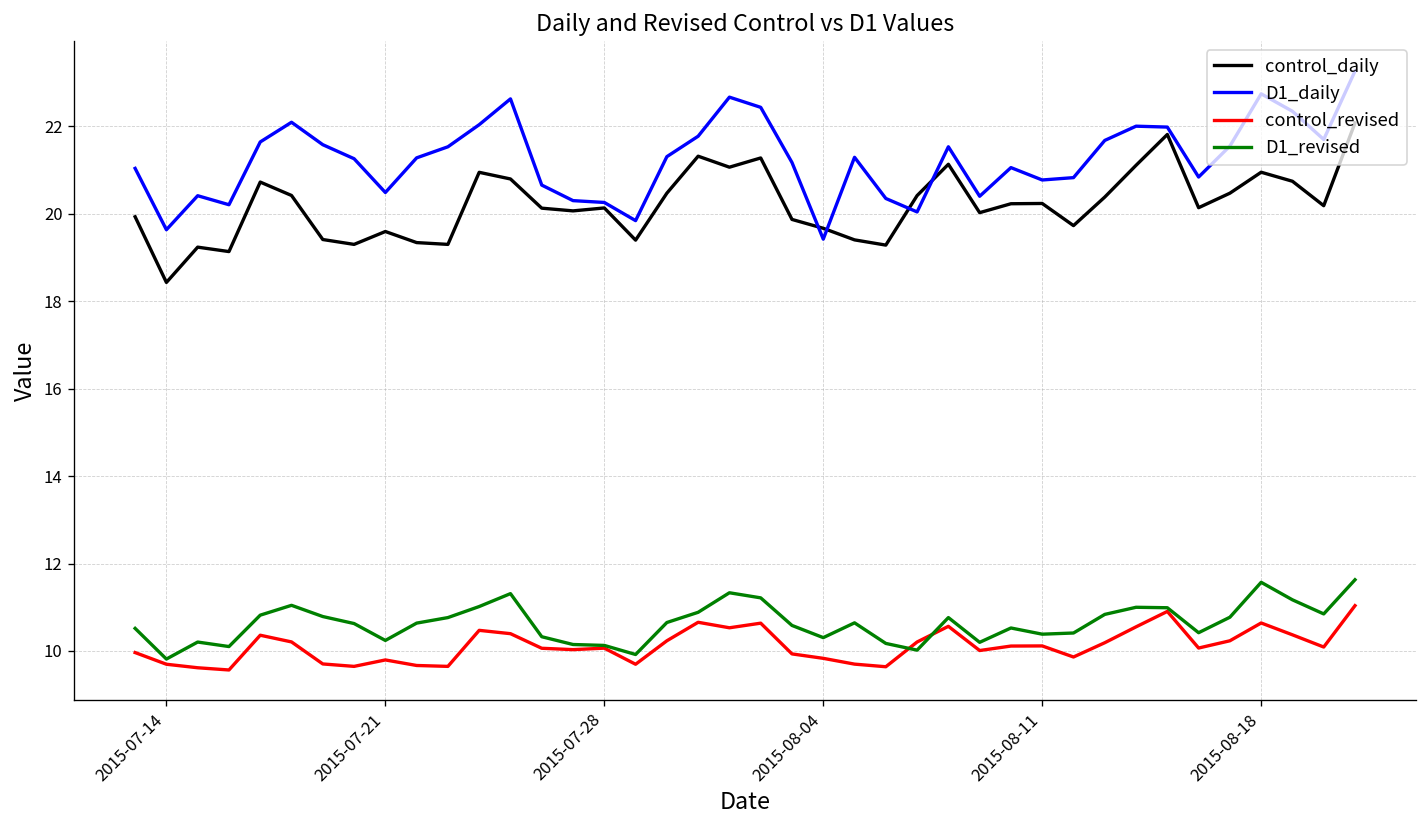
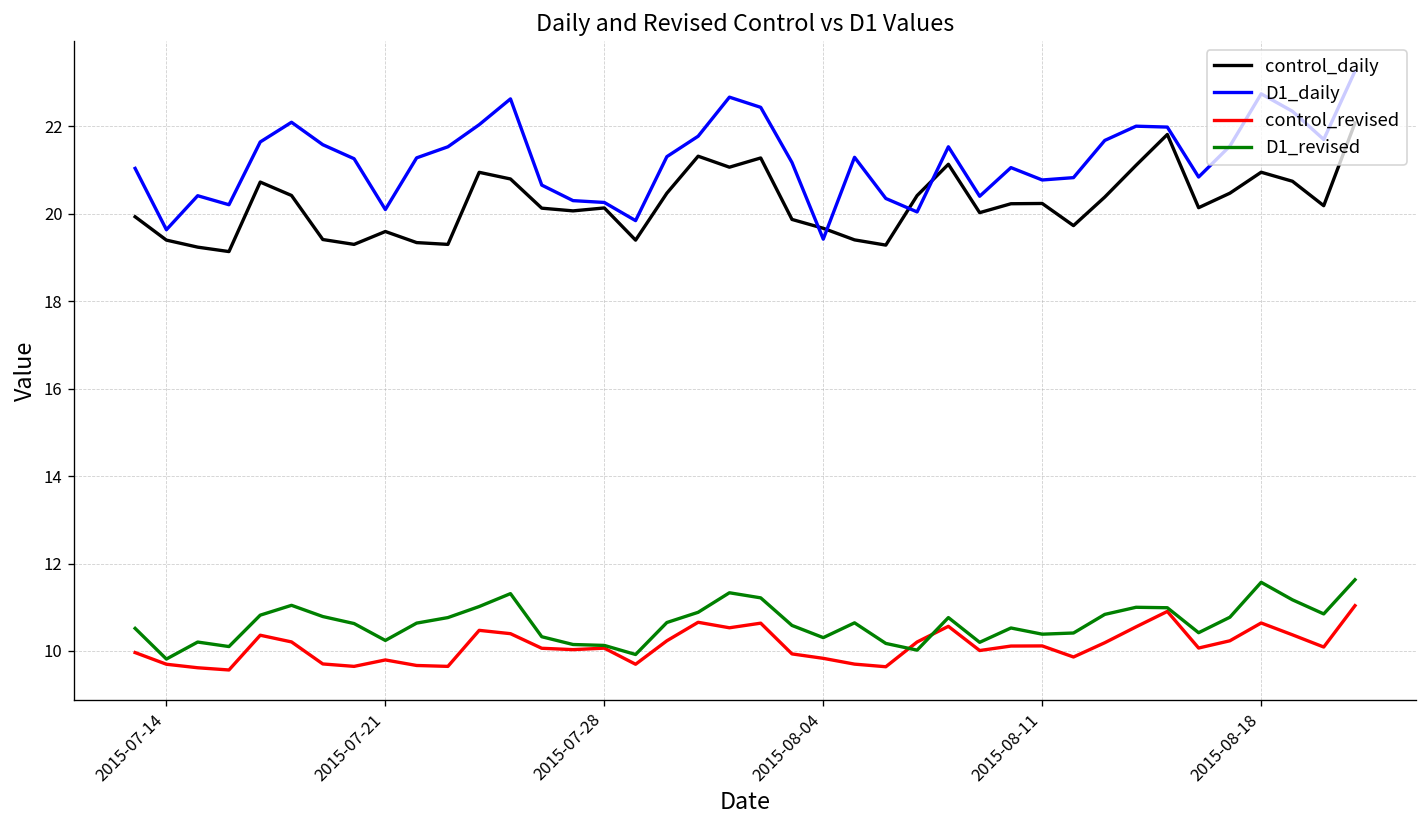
  {
    "control_daily": {
-     "2015-07-14": 18.4,
+     "2015-07-14": 19.4,
      "2015-07-21": 19.6,
      "2015-07-28": 20.1,
      "2015-08-04": 19.7,
      "2015-08-11": 20.2
    },
    "D1_daily": {
      "2015-07-14": 19.6,
-     "2015-07-21": 20.5,
+     "2015-07-21": 20.1,
      "2015-07-28": 20.3,
      "2015-08-04": 19.4,
      "2015-08-11": 20.8
    },
    "control_revised": {
      "2015-07-14": 9.7,
      "2015-07-21": 9.8,
      "2015-08-04": 9.8,
      "2015-08-11": 10.1,
      "2015-08-18": 10.6
    },
    "D1_revised": {
      "2015-07-14": 9.8,
      "2015-07-21": 10.2,
      "2015-08-04": 10.3,
      "2015-08-11": 10.4,
      "2015-08-18": 11.6
    }
  }
